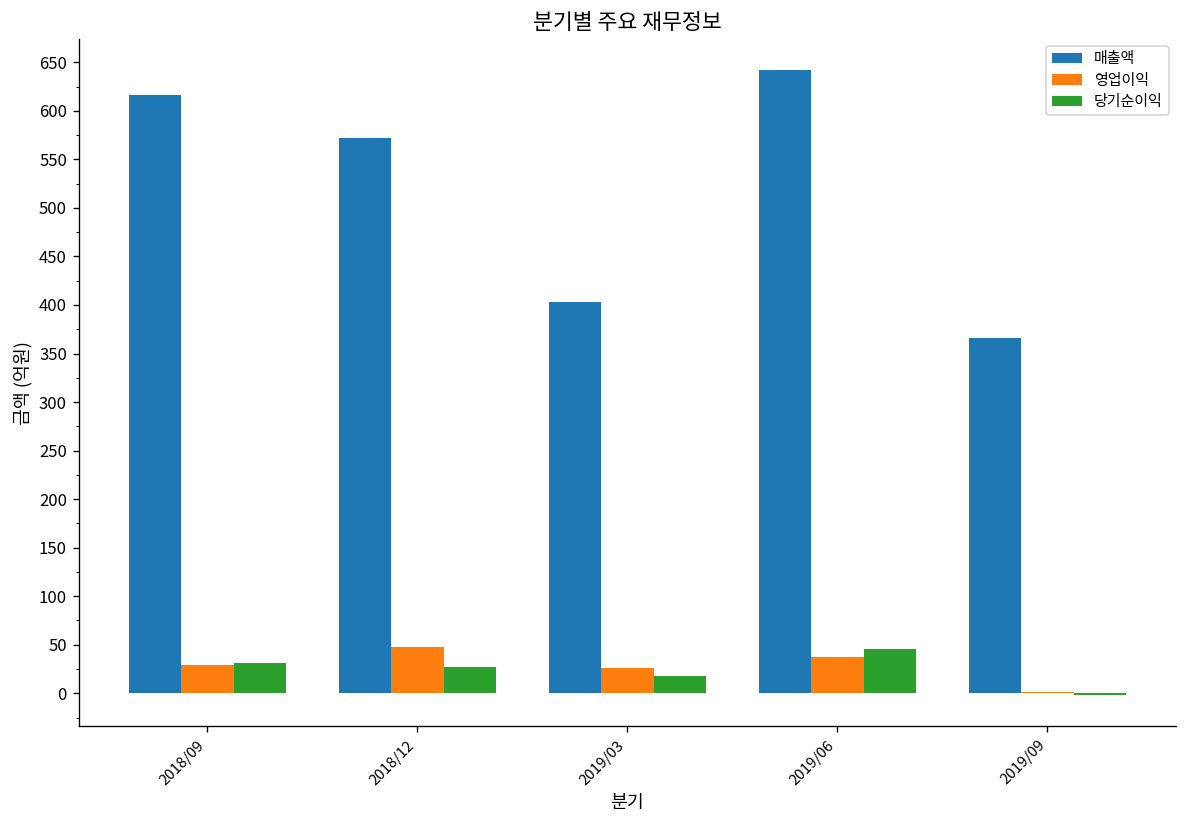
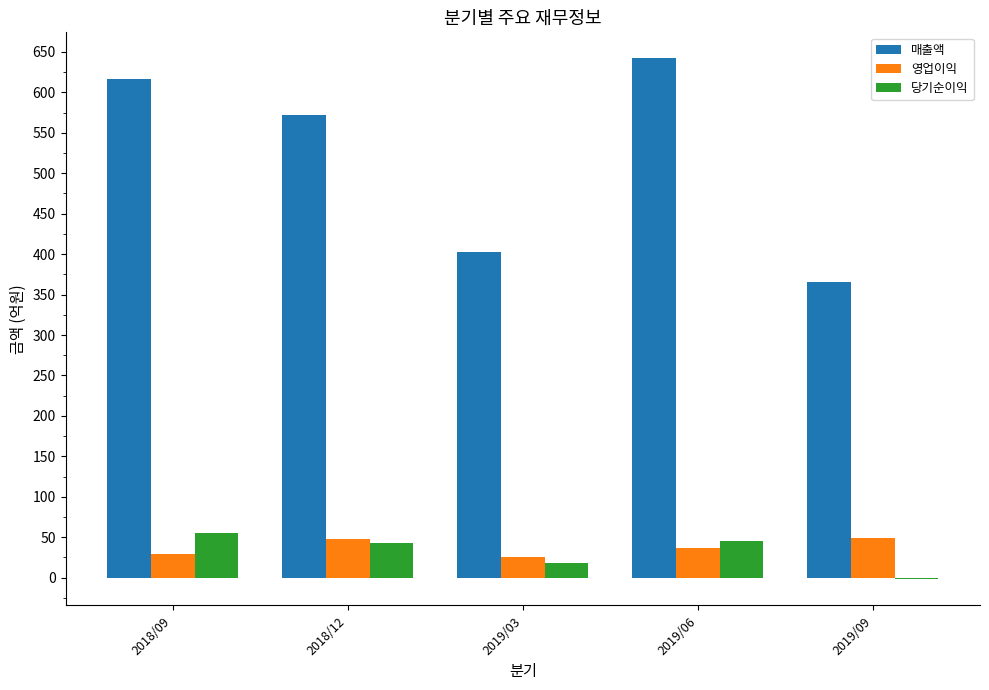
  {
    "매출액": {
      "2018/09": 620,
      "2018/12": 570,
      "2019/03": 400,
      "2019/06": 640,
      "2019/09": 370
    },
    "영업이익": {
      "2018/09": 30,
      "2018/12": 50,
      "2019/03": 30,
      "2019/06": 40,
-     "2019/09": 0
+     "2019/09": 50
    },
    "당기순이익": {
-     "2018/09": 30,
-     "2018/12": 30,
+     "2018/09": 60,
+     "2018/12": 40,
      "2019/03": 20,
      "2019/06": 50
    }
  }
